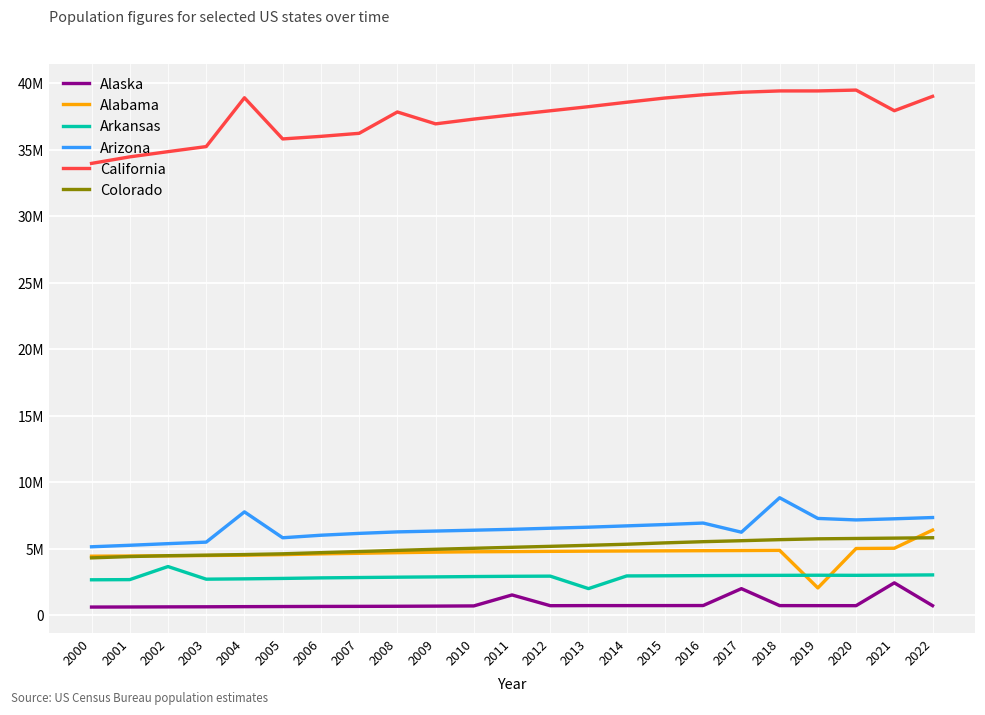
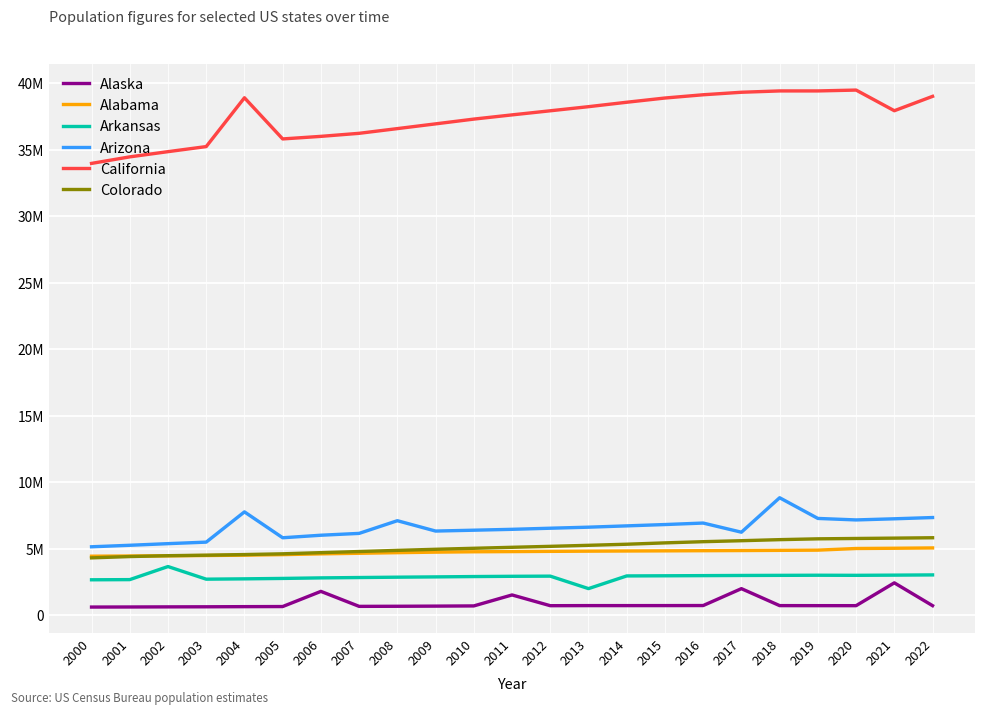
  {
    "Alaska": {
      "2000": 600000,
      "2001": 600000,
      "2002": 600000,
      "2003": 600000,
      "2004": 700000,
      "2005": 700000,
-     "2006": 700000,
+     "2006": 1800000,
      "2007": 700000,
      "2008": 700000,
      "2009": 700000,
      "2010": 700000,
      "2011": 1500000,
      "2012": 700000,
      "2013": 700000,
      "2014": 700000,
      "2015": 700000,
      "2016": 700000,
      "2017": 2000000,
      "2018": 700000,
      "2019": 700000,
      "2020": 700000,
      "2021": 2400000,
      "2022": 700000
    },
    "Alabama": {
      "2010": 4800000,
      "2011": 4800000,
      "2012": 4800000,
      "2013": 4800000,
      "2014": 4800000,
      "2015": 4900000,
      "2016": 4900000,
      "2017": 4900000,
      "2018": 4900000,
-     "2019": 2100000,
+     "2019": 4900000,
      "2020": 5000000,
      "2021": 5000000,
-     "2022": 6400000
+     "2022": 5100000
    },
    "Arkansas": {
      "2000": 2700000,
      "2001": 2700000,
      "2002": 3700000,
      "2003": 2700000,
      "2004": 2700000,
      "2005": 2800000,
      "2006": 2800000,
      "2007": 2800000,
      "2008": 2900000,
      "2009": 2900000,
      "2010": 2900000,
      "2011": 2900000,
      "2012": 3000000,
      "2013": 2000000,
      "2014": 3000000,
      "2015": 3000000,
      "2016": 3000000,
      "2017": 3000000,
      "2018": 3000000,
      "2019": 3000000,
      "2020": 3000000,
      "2021": 3000000,
      "2022": 3000000
    },
    "Arizona": {
      "2000": 5200000,
      "2001": 5300000,
      "2002": 5400000,
      "2003": 5500000,
      "2004": 7800000,
      "2005": 5800000,
      "2006": 6000000,
      "2007": 6200000,
-     "2008": 6300000,
+     "2008": 7100000,
      "2009": 6300000,
      "2010": 6400000,
      "2011": 6500000,
      "2012": 6600000,
      "2013": 6600000,
      "2014": 6700000,
      "2015": 6800000,
      "2016": 6900000,
      "2017": 6300000,
      "2018": 8800000,
      "2019": 7300000,
      "2020": 7200000,
      "2021": 7300000,
      "2022": 7400000
    },
    "California": {
      "2000": 34000000,
      "2001": 34500000,
      "2002": 34900000,
      "2003": 35300000,
      "2004": 38900000,
      "2005": 35800000,
      "2006": 36000000,
      "2007": 36300000,
-     "2008": 37900000,
+     "2008": 36600000,
      "2009": 37000000,
      "2010": 37300000,
      "2011": 37600000,
      "2012": 37900000,
      "2013": 38300000,
      "2014": 38600000,
      "2015": 38900000,
      "2016": 39100000,
      "2017": 39300000,
      "2018": 39400000,
      "2019": 39400000,
      "2020": 39500000,
      "2021": 37900000,
      "2022": 39000000
    },
    "Colorado": {
      "2010": 5000000,
      "2011": 5100000,
      "2012": 5200000,
      "2013": 5300000,
      "2014": 5400000,
      "2015": 5500000,
      "2016": 5500000,
      "2017": 5600000,
      "2018": 5700000,
      "2019": 5800000,
      "2020": 5800000,
      "2021": 5800000,
      "2022": 5800000
    }
  }
